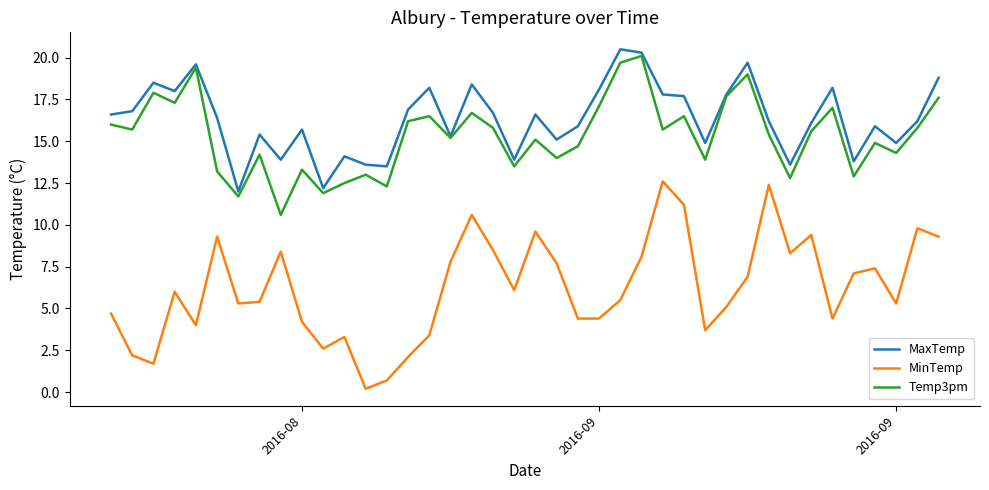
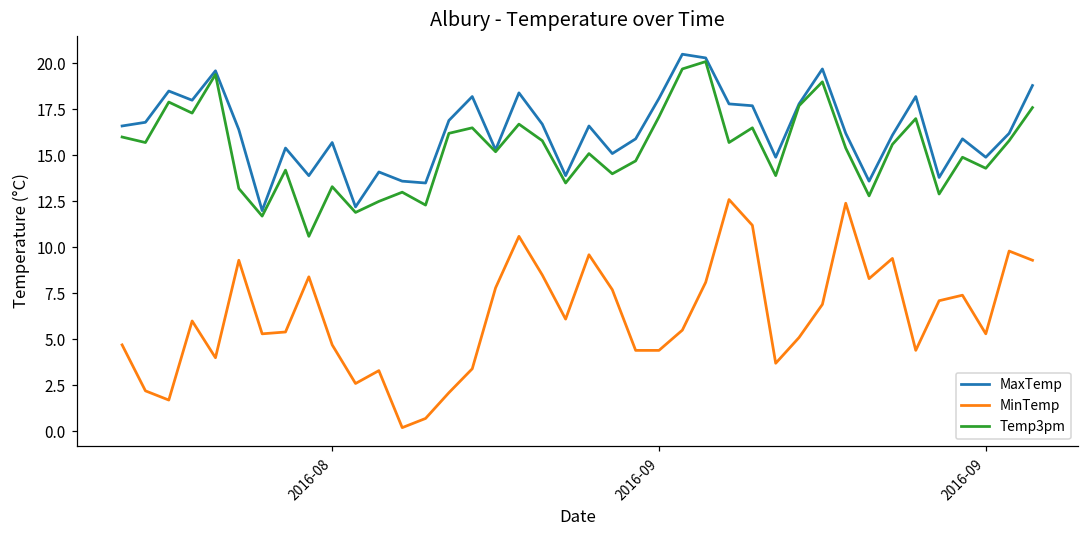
  {
    "MaxTemp": {
      "2016-08": 15.7
    },
    "MinTemp": {
-     "2016-08": 4.2
+     "2016-08": 4.7
    },
    "Temp3pm": {
      "2016-08": 13.3
    }
  }
